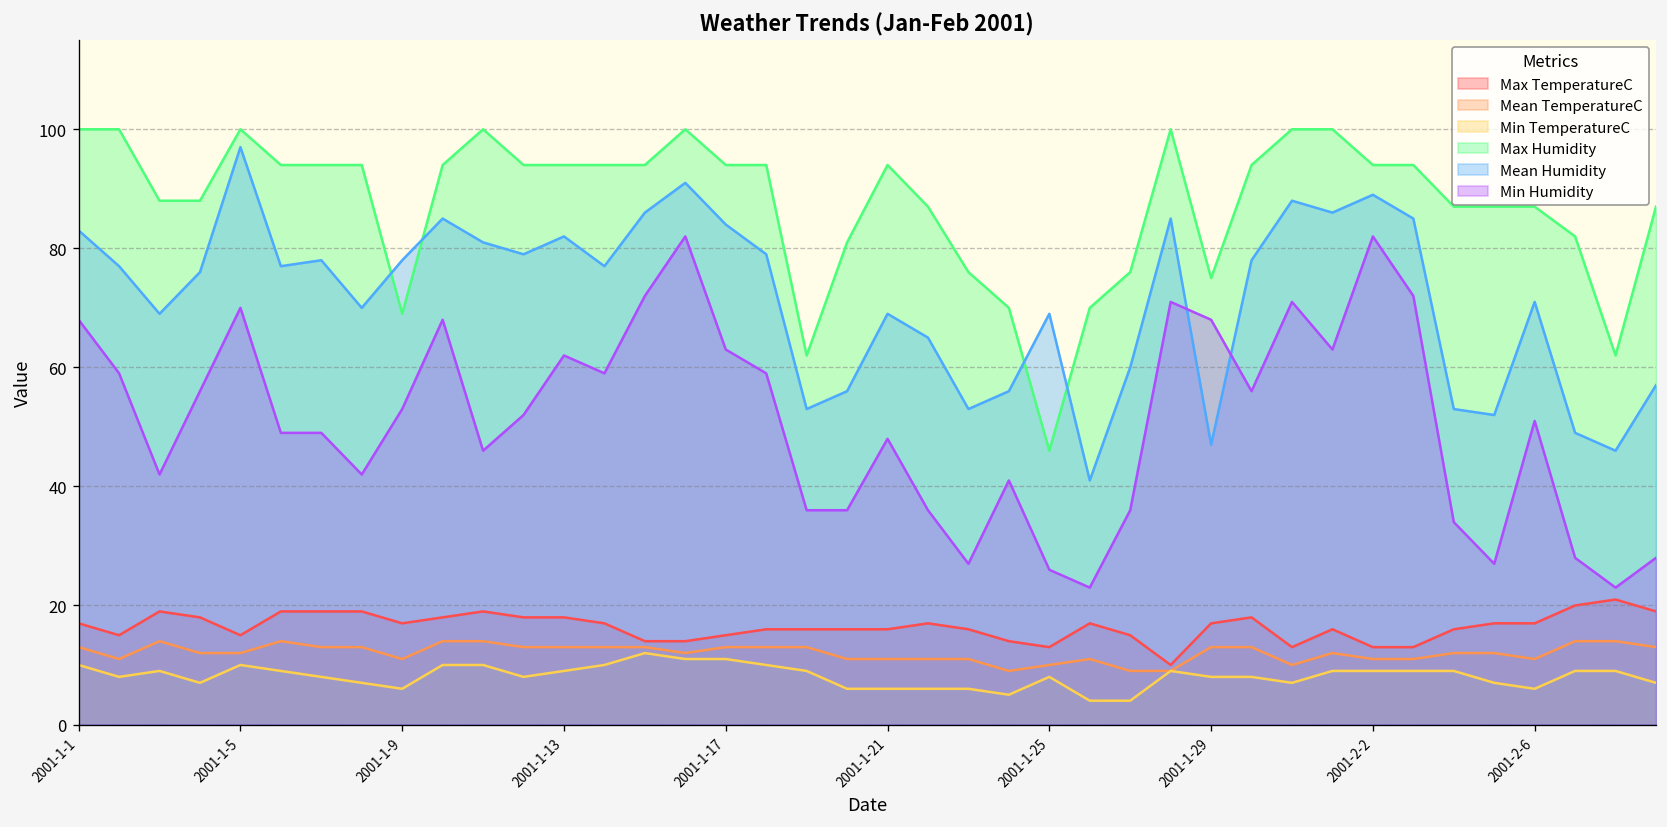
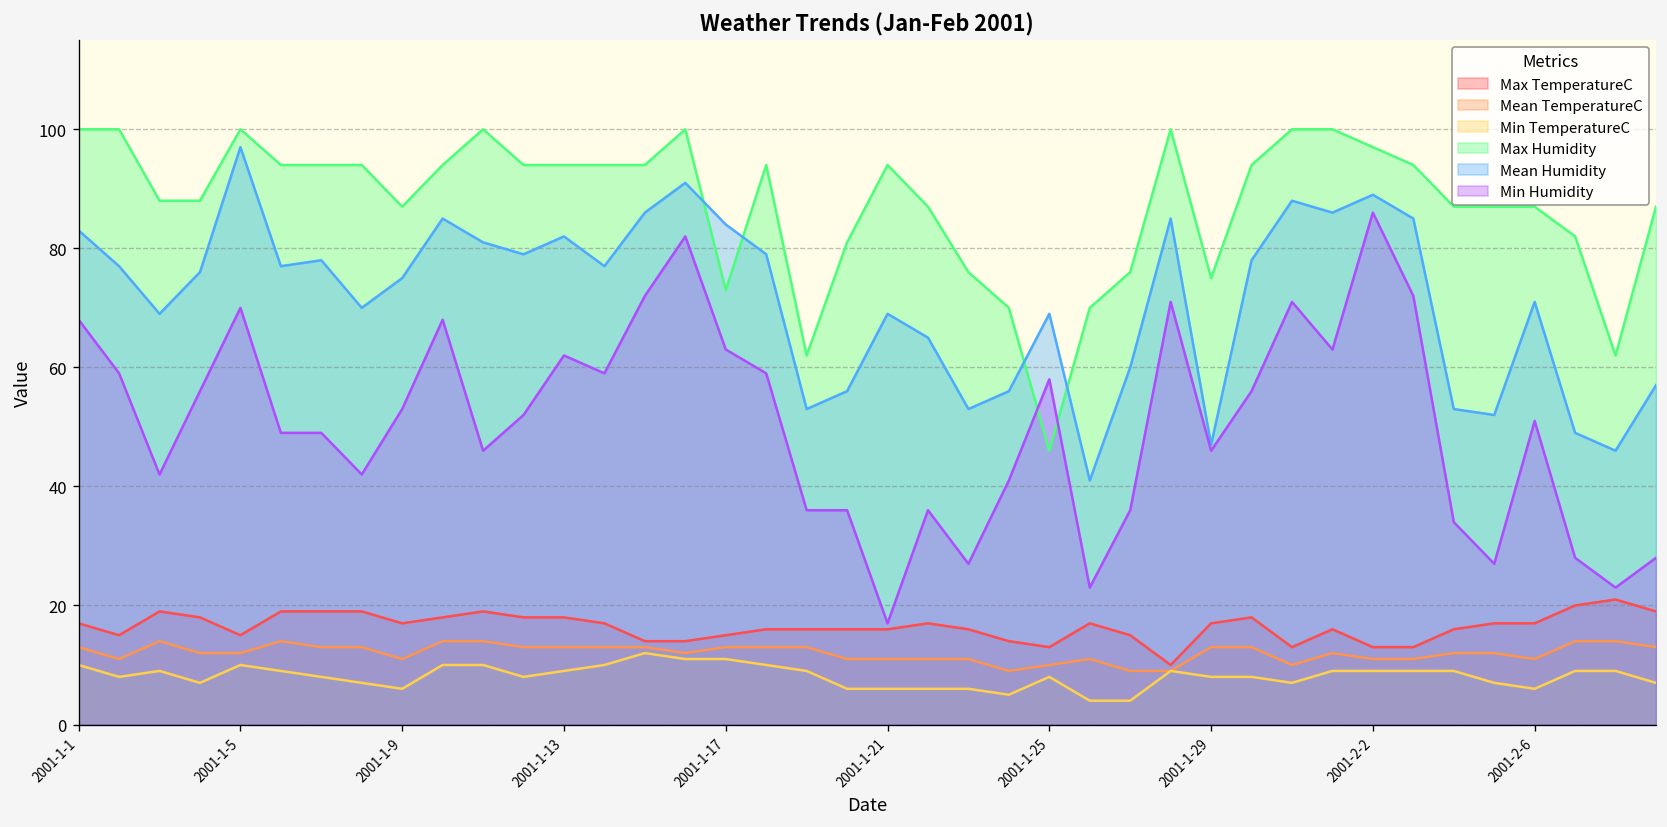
  {
    "Max Humidity": {
      "2001-1-1": 100,
      "2001-1-5": 100,
-     "2001-1-9": 69,
+     "2001-1-9": 87,
      "2001-1-13": 94,
-     "2001-1-17": 94,
+     "2001-1-17": 73,
      "2001-1-21": 94,
      "2001-1-25": 46,
      "2001-1-29": 75,
-     "2001-2-2": 94
+     "2001-2-2": 97
    },
    "Mean Humidity": {
      "2001-1-1": 83,
      "2001-1-5": 97,
-     "2001-1-9": 78,
+     "2001-1-9": 75,
      "2001-1-13": 82,
      "2001-1-17": 84,
      "2001-1-21": 69,
      "2001-1-25": 69,
      "2001-1-29": 47,
      "2001-2-2": 89,
      "2001-2-6": 71
    },
    "Min Humidity": {
      "2001-1-1": 68,
      "2001-1-5": 70,
      "2001-1-9": 53,
      "2001-1-13": 62,
      "2001-1-17": 63,
-     "2001-1-21": 48,
-     "2001-1-25": 26,
-     "2001-1-29": 68,
-     "2001-2-2": 82,
+     "2001-1-21": 17,
+     "2001-1-25": 58,
+     "2001-1-29": 46,
+     "2001-2-2": 86,
      "2001-2-6": 51
    }
  }
